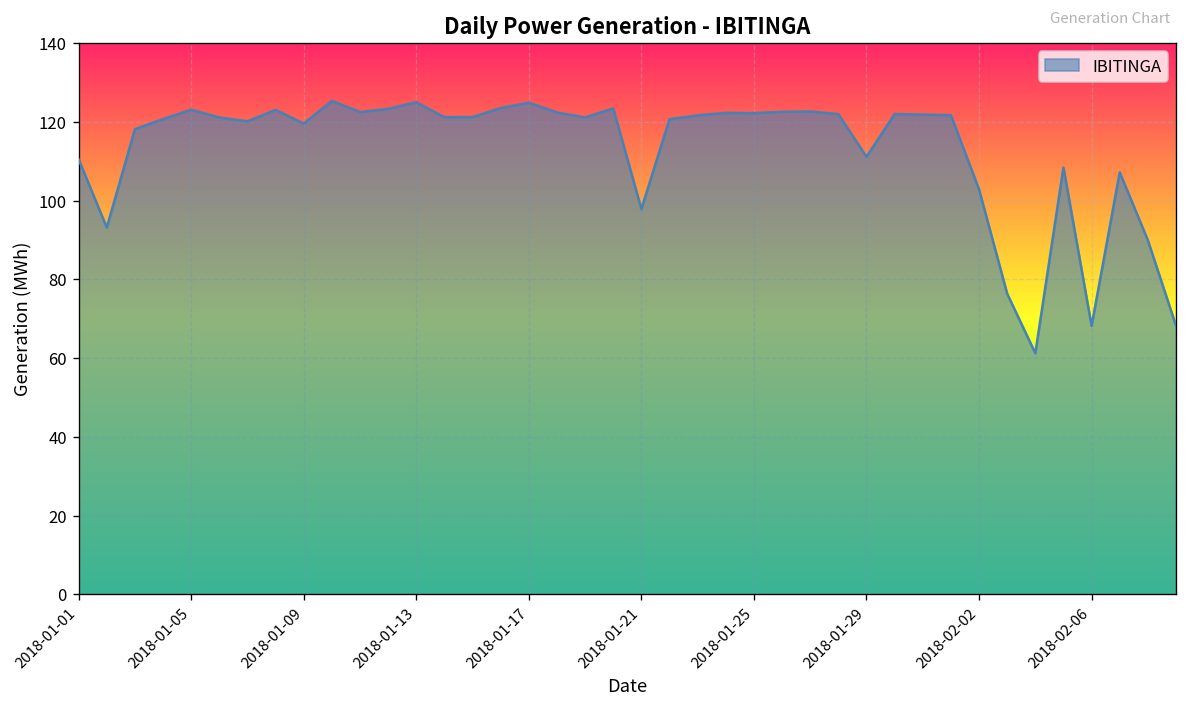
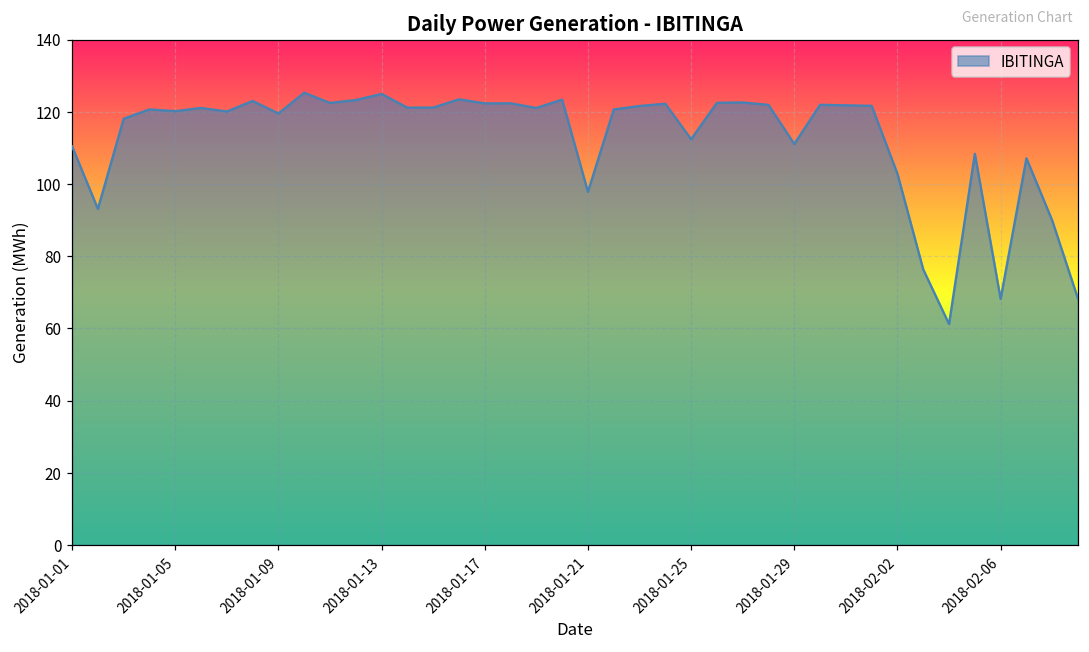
  {
    "2018-01-01": 110,
-   "2018-01-05": 123,
+   "2018-01-05": 120,
    "2018-01-09": 120,
    "2018-01-13": 125,
-   "2018-01-17": 125,
+   "2018-01-17": 122,
    "2018-01-21": 98,
-   "2018-01-25": 122,
+   "2018-01-25": 112,
    "2018-01-29": 111,
    "2018-02-02": 103,
    "2018-02-06": 68
  }
